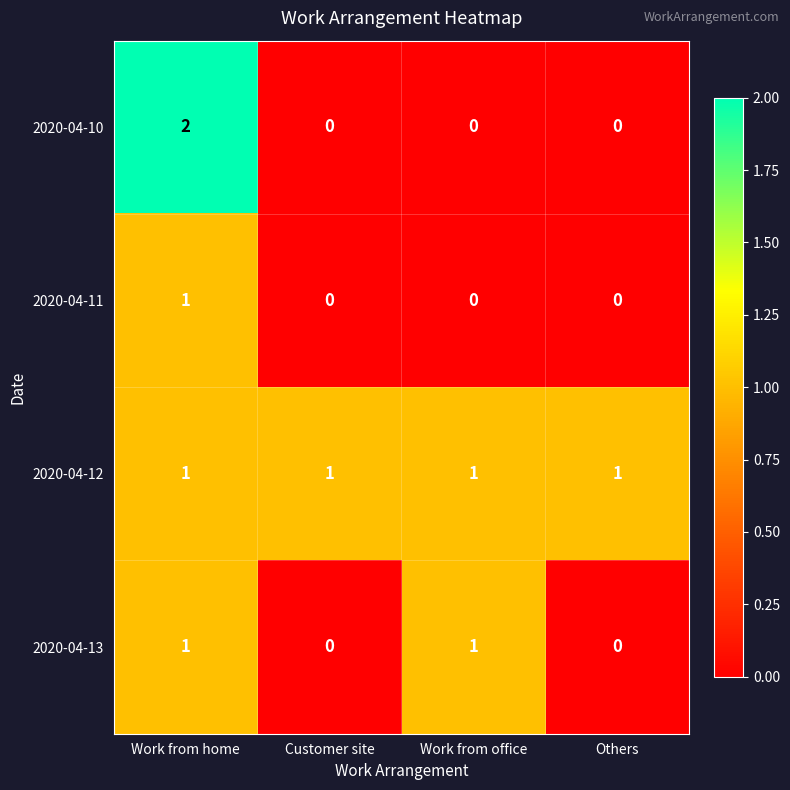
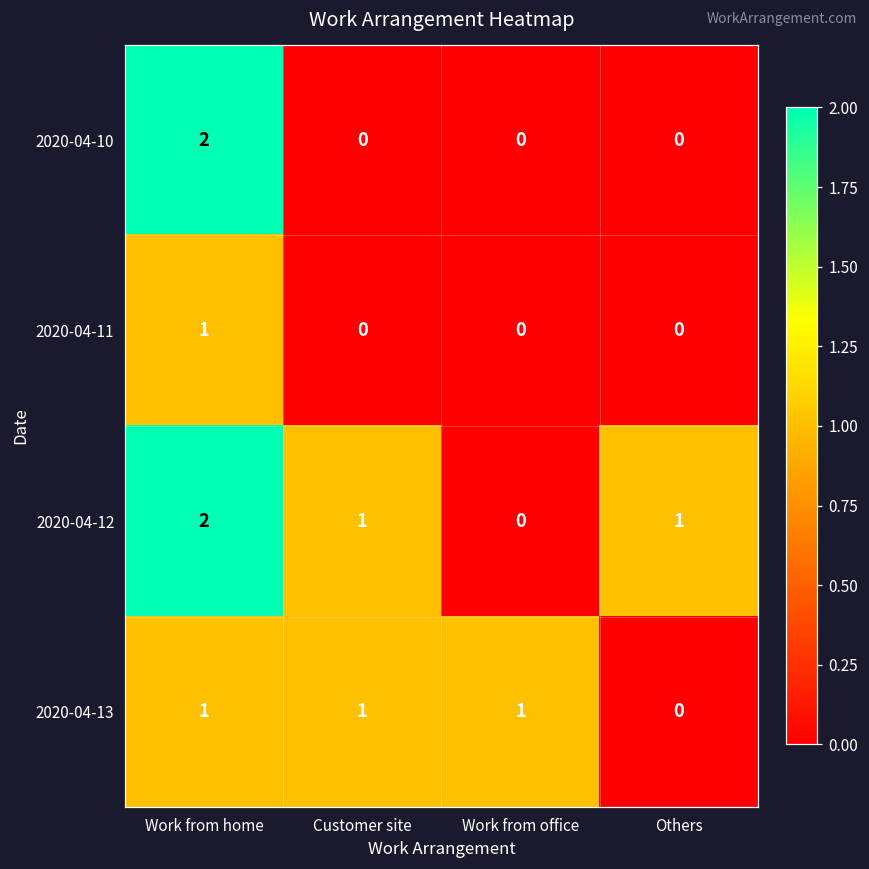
  {
    "2020-04-10": {
      "Work from home": 2,
      "Customer site": 0,
      "Work from office": 0,
      "Others": 0
    },
    "2020-04-11": {
      "Work from home": 1,
      "Customer site": 0,
      "Work from office": 0,
      "Others": 0
    },
    "2020-04-12": {
-     "Work from home": 1,
+     "Work from home": 2,
      "Customer site": 1,
-     "Work from office": 1,
+     "Work from office": 0,
      "Others": 1
    },
    "2020-04-13": {
      "Work from home": 1,
-     "Customer site": 0,
+     "Customer site": 1,
      "Work from office": 1,
      "Others": 0
    }
  }
